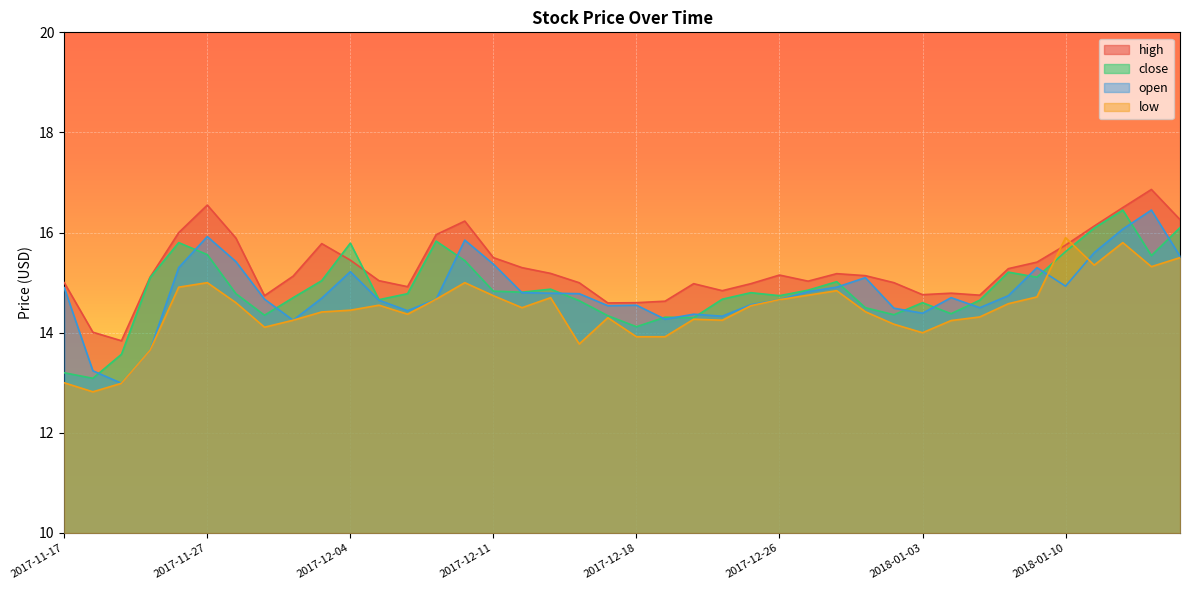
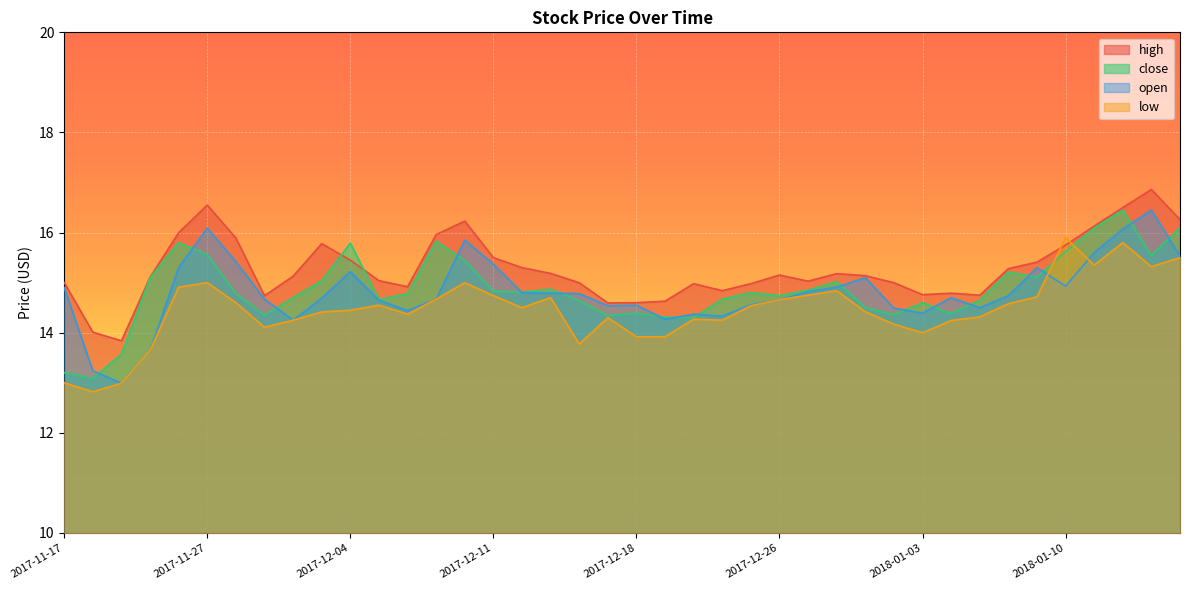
  {
    "high": {
      "2017-11-17": 15.0,
      "2017-11-27": 16.6,
      "2017-12-04": 15.5,
      "2017-12-11": 15.5,
      "2017-12-26": 15.2,
      "2018-01-03": 14.8,
      "2018-01-10": 15.8
    },
    "close": {
      "2017-11-17": 13.2,
      "2017-11-27": 15.6,
      "2017-12-04": 15.8,
      "2017-12-11": 14.8,
-     "2017-12-18": 14.1,
+     "2017-12-18": 14.4,
      "2017-12-26": 14.7,
      "2018-01-03": 14.6,
      "2018-01-10": 15.6
    },
    "open": {
      "2017-11-17": 14.9,
-     "2017-11-27": 15.9,
+     "2017-11-27": 16.1,
      "2017-12-04": 15.2,
      "2017-12-11": 15.4,
      "2018-01-03": 14.4,
      "2018-01-10": 14.9
    },
    "low": {
      "2017-11-17": 13.0,
      "2017-11-27": 15.0,
      "2017-12-04": 14.5,
      "2017-12-11": 14.7,
      "2017-12-18": 13.9,
      "2018-01-03": 14.0,
      "2018-01-10": 15.9
    }
  }
